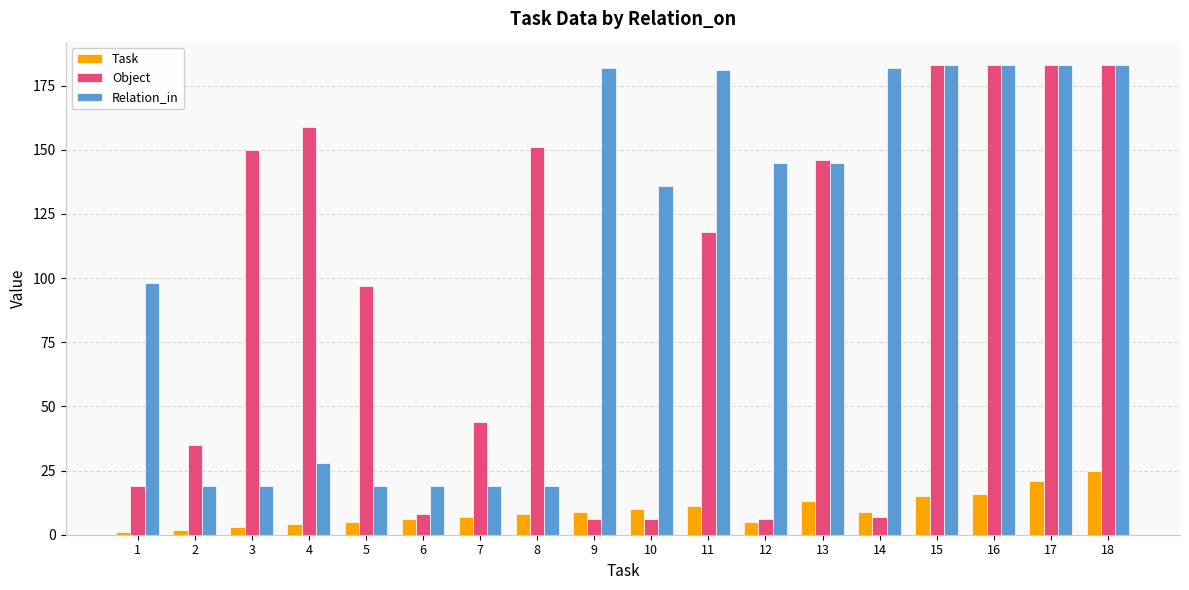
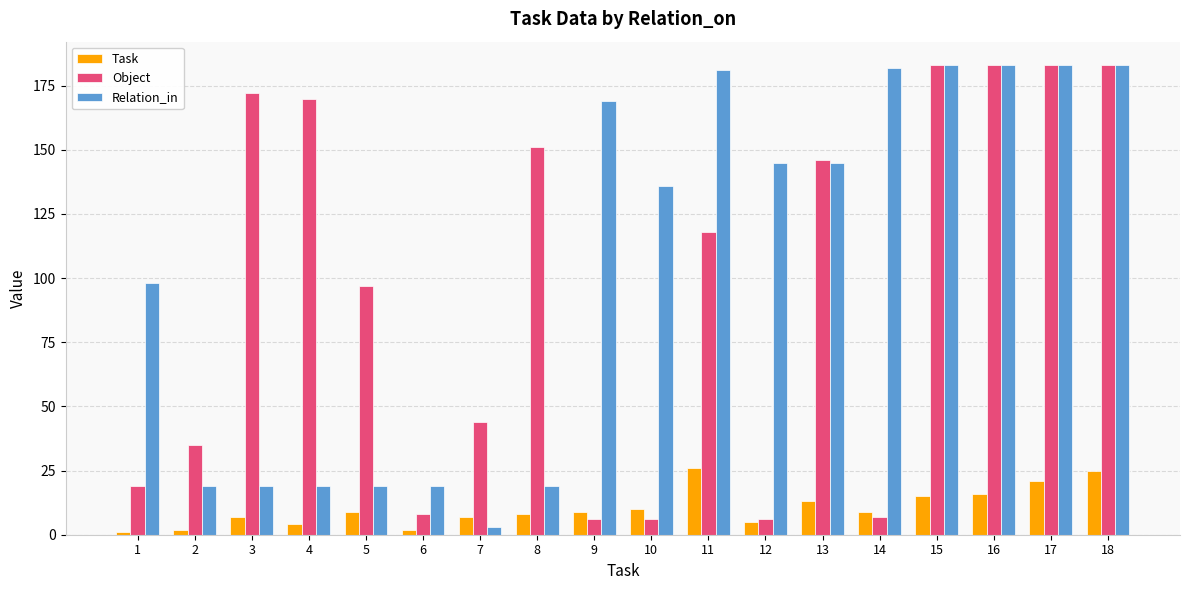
  {
    "Task": {
      "1": 1,
      "2": 2,
-     "3": 3,
+     "3": 7,
      "4": 4,
-     "5": 5,
-     "6": 6,
+     "5": 9,
+     "6": 2,
      "7": 7,
      "8": 8,
      "9": 9,
      "10": 10,
-     "11": 11,
+     "11": 26,
      "12": 5,
      "13": 13,
      "14": 9,
      "15": 15,
      "16": 16,
      "17": 21,
      "18": 25
    },
    "Object": {
      "1": 19,
      "2": 35,
-     "3": 150,
-     "4": 159,
+     "3": 172,
+     "4": 170,
      "5": 97,
      "6": 8,
      "7": 44,
      "8": 151,
      "9": 6,
      "10": 6,
      "11": 118,
      "12": 6,
      "13": 146,
      "14": 7,
      "15": 183,
      "16": 183,
      "17": 183,
      "18": 183
    },
    "Relation_in": {
      "1": 98,
      "2": 19,
      "3": 19,
-     "4": 28,
+     "4": 19,
      "5": 19,
      "6": 19,
-     "7": 19,
+     "7": 3,
      "8": 19,
-     "9": 182,
+     "9": 169,
      "10": 136,
      "11": 181,
      "12": 145,
      "13": 145,
      "14": 182,
      "15": 183,
      "16": 183,
      "17": 183,
      "18": 183
    }
  }
